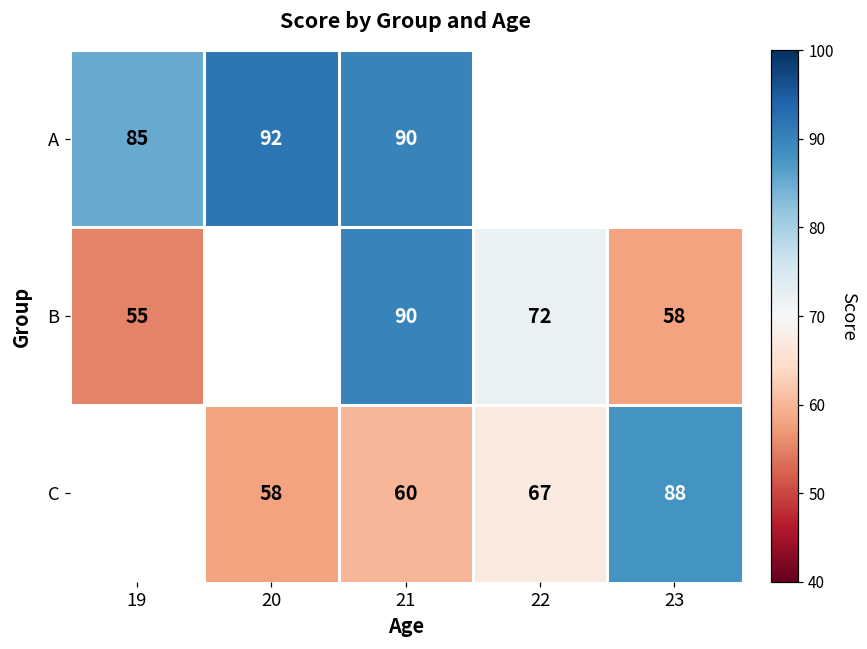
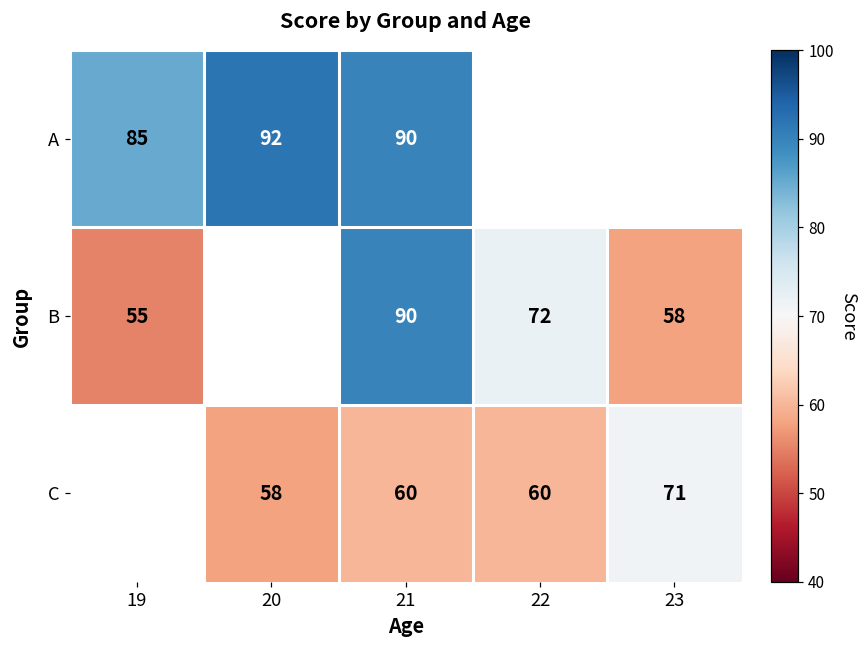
  {
    "A": {
      "19": 85,
      "20": 92,
      "21": 90
    },
    "B": {
      "19": 55,
      "21": 90,
      "22": 72,
      "23": 58
    },
    "C": {
      "20": 58,
      "21": 60,
-     "22": 67,
-     "23": 88
+     "22": 60,
+     "23": 71
    }
  }
